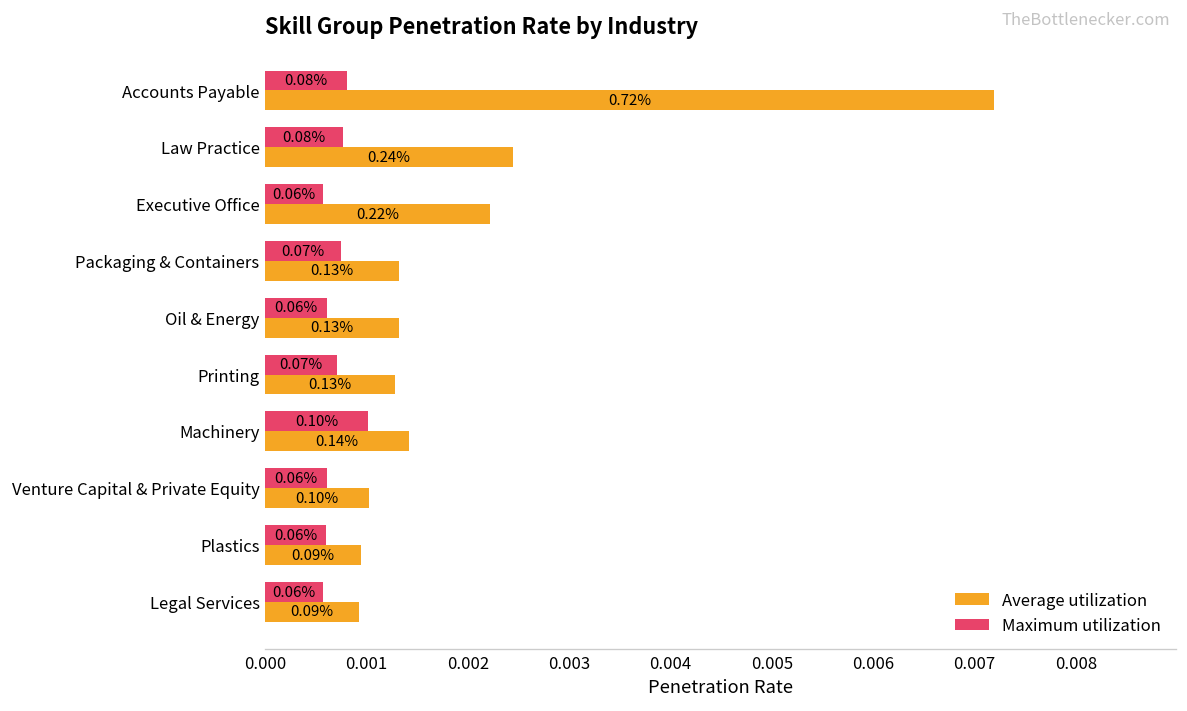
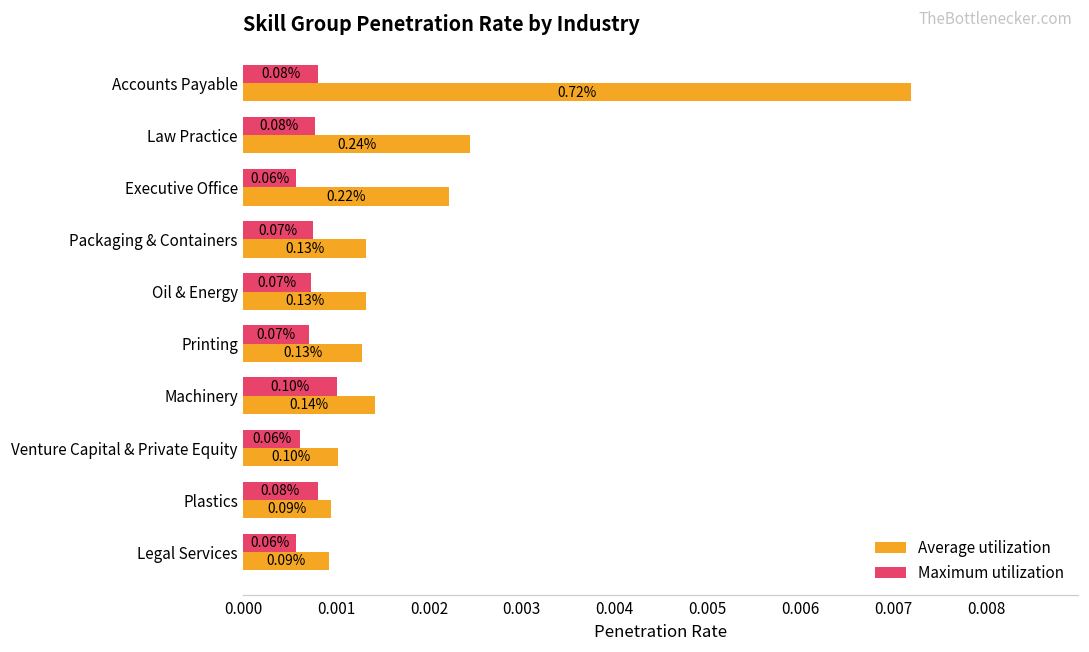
  {
    "Average utilization": {
      "Accounts Payable": "0.72%",
      "Law Practice": "0.24%",
      "Executive Office": "0.22%",
      "Packaging & Containers": "0.13%",
      "Oil & Energy": "0.13%",
      "Printing": "0.13%",
      "Machinery": "0.14%",
      "Venture Capital & Private Equity": "0.10%",
      "Plastics": "0.09%",
      "Legal Services": "0.09%"
    },
    "Maximum utilization": {
      "Accounts Payable": "0.08%",
      "Law Practice": "0.08%",
      "Executive Office": "0.06%",
      "Packaging & Containers": "0.07%",
-     "Oil & Energy": "0.06%",
+     "Oil & Energy": "0.07%",
      "Printing": "0.07%",
      "Machinery": "0.10%",
      "Venture Capital & Private Equity": "0.06%",
-     "Plastics": "0.06%",
+     "Plastics": "0.08%",
      "Legal Services": "0.06%"
    }
  }
